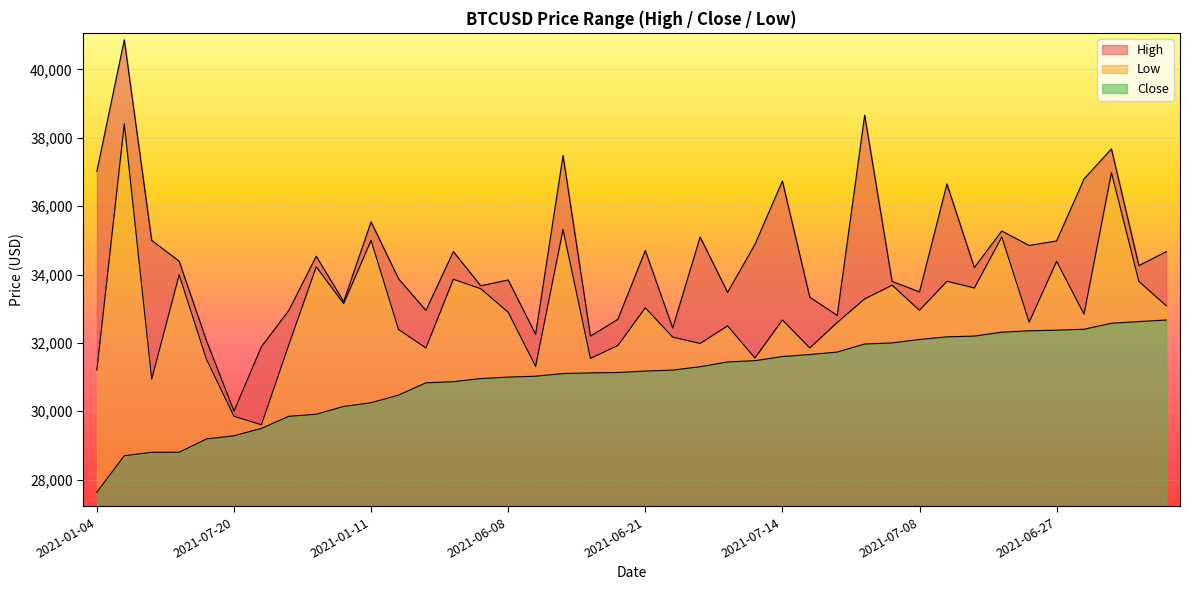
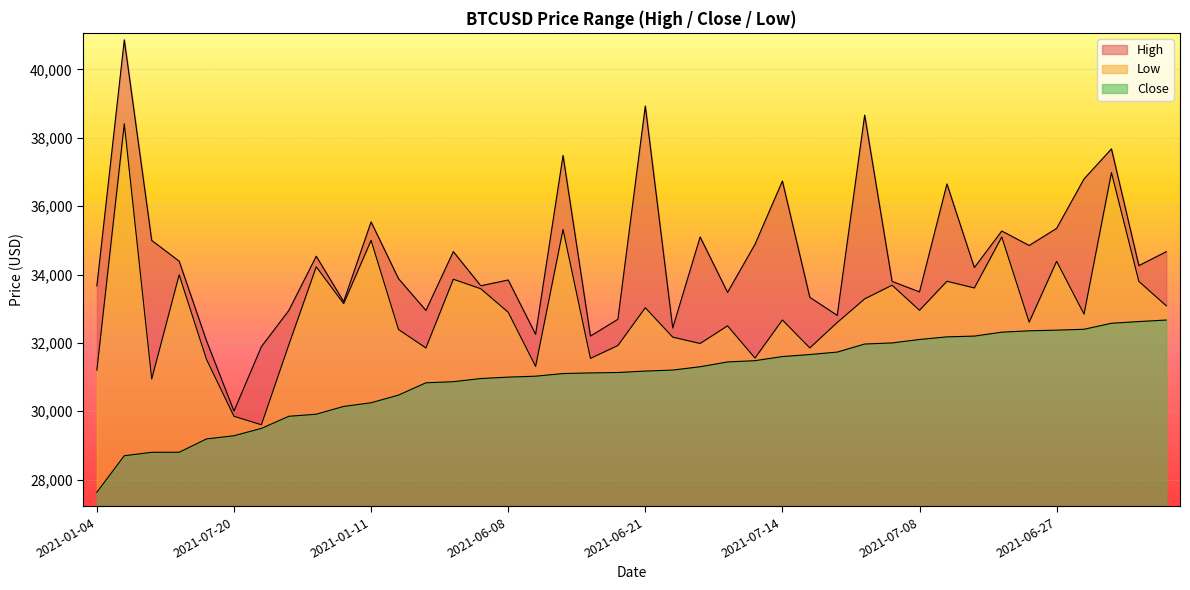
  {
    "High": {
-     "2021-01-04": "37,000",
+     "2021-01-04": "33,700",
      "2021-07-20": "30,000",
      "2021-01-11": "35,500",
      "2021-06-08": "33,800",
-     "2021-06-21": "34,700",
+     "2021-06-21": "38,900",
      "2021-07-14": "36,700",
      "2021-07-08": "33,500",
-     "2021-06-27": "35,000"
+     "2021-06-27": "35,400"
    }
  }
